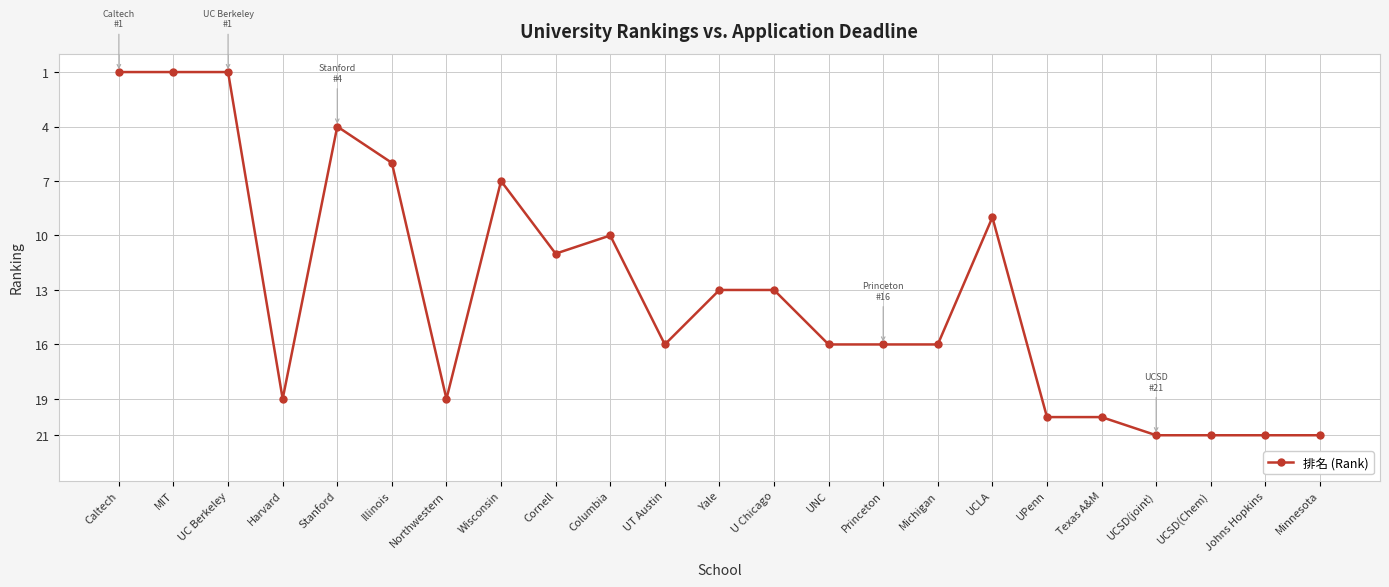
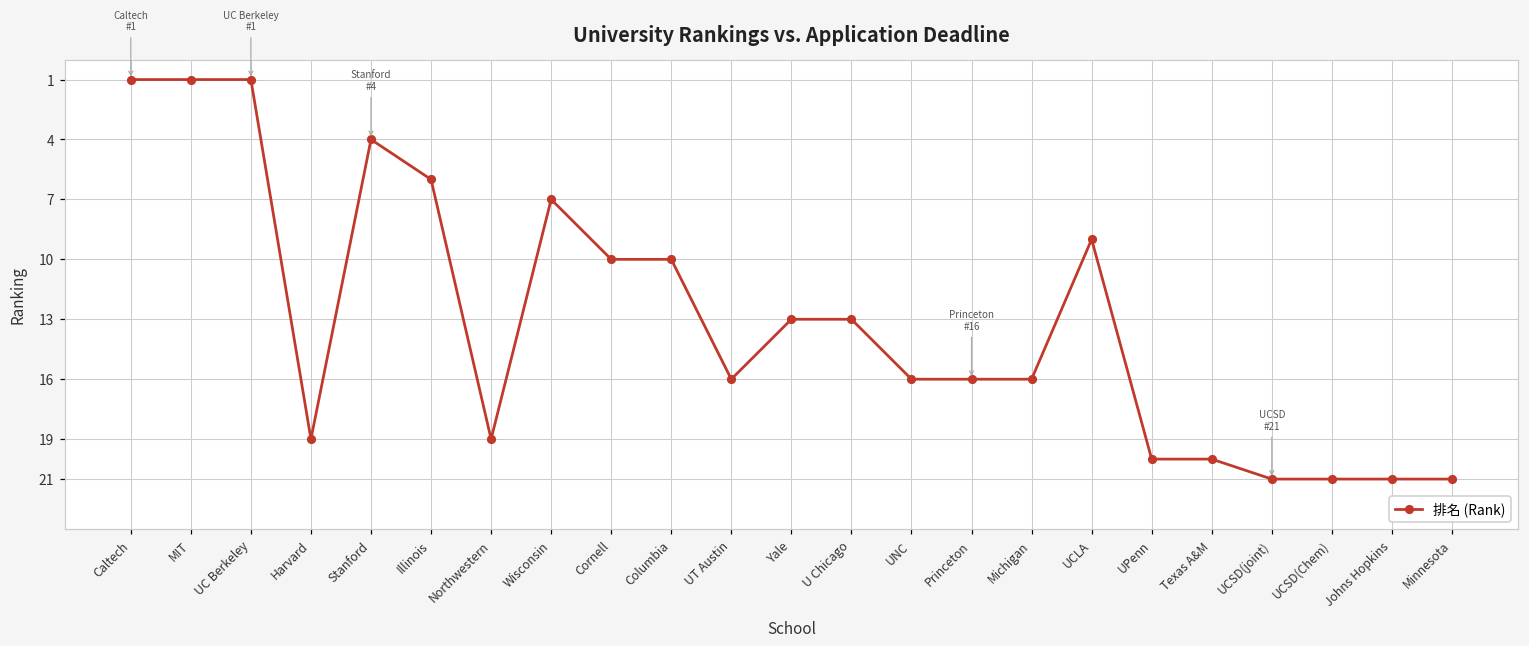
  {
    "MIT": 1,
    "Harvard": 19,
    "Illinois": 6,
    "Northwestern": 19,
    "Wisconsin": 7,
-   "Cornell": 11,
+   "Cornell": 10,
    "Columbia": 10,
    "UT Austin": 16,
    "Yale": 13,
    "U Chicago": 13,
    "UNC": 16,
    "Michigan": 16,
    "UCLA": 9,
    "UPenn": 20,
    "Texas A&M": 20,
    "UCSD(Chem)": 21,
    "Johns Hopkins": 21,
    "Minnesota": 21
  }
